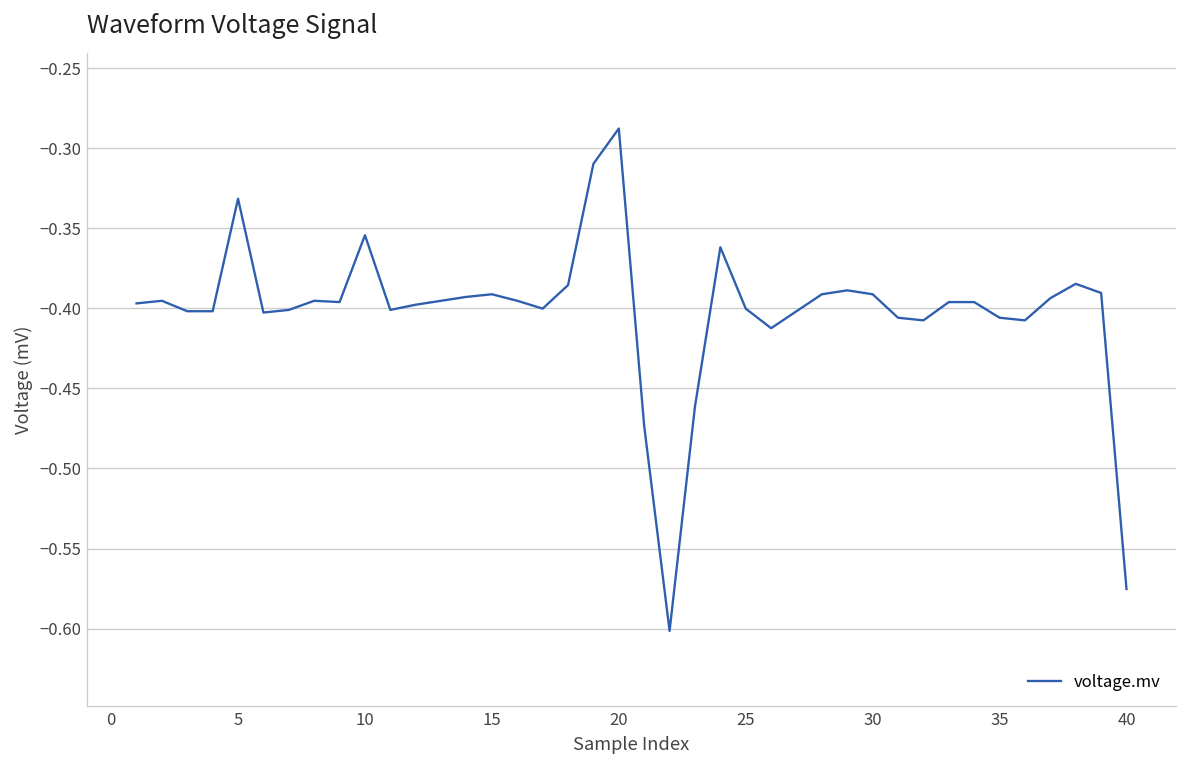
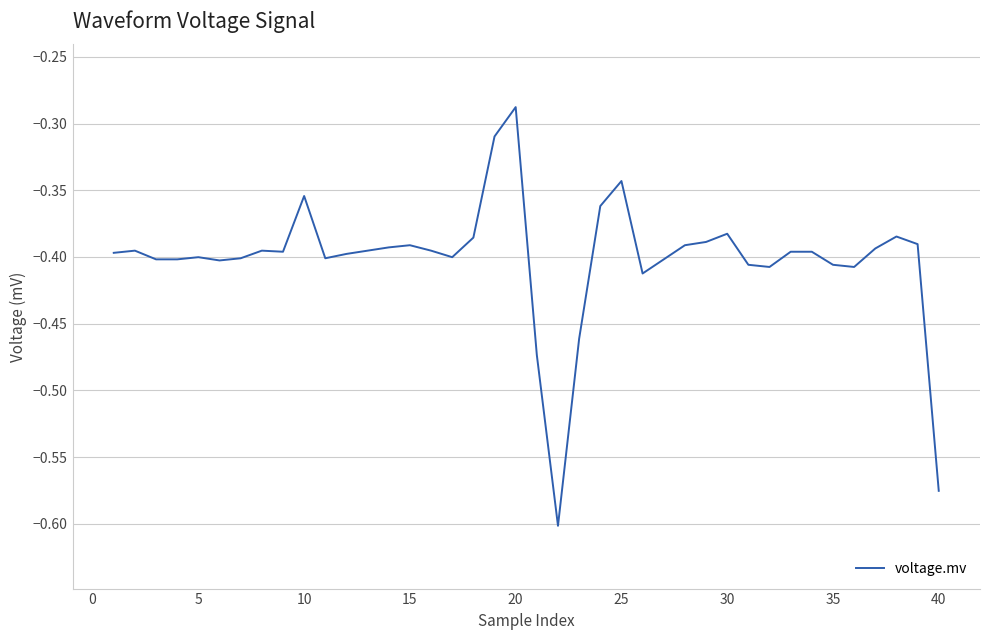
  {
-   "5": -0.332,
+   "5": -0.400,
    "10": -0.354,
    "15": -0.391,
    "20": -0.288,
-   "25": -0.400,
-   "30": -0.391,
+   "25": -0.343,
+   "30": -0.383,
    "35": -0.406,
    "40": -0.575
  }
